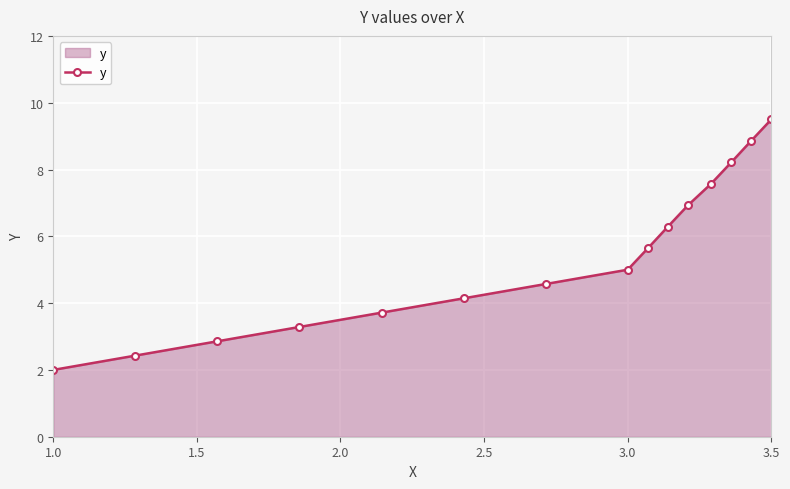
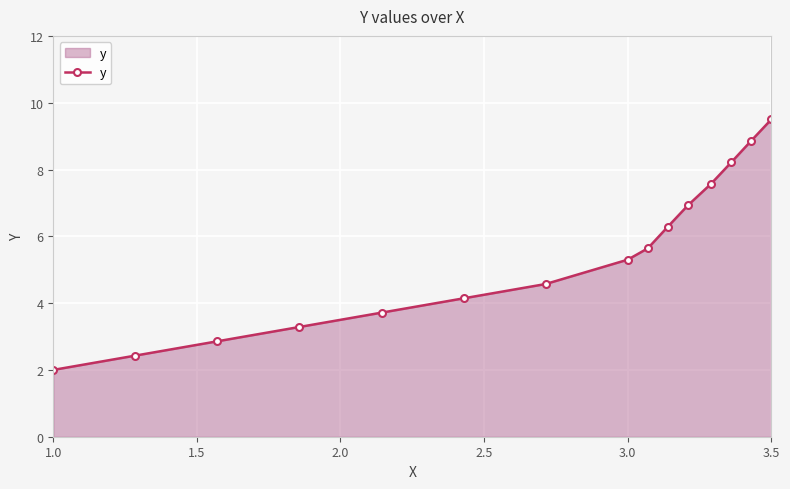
  {
    "1.0": 2.0,
-   "3.0": 5.0,
+   "3.0": 5.3,
    "3.5": 9.5
  }
